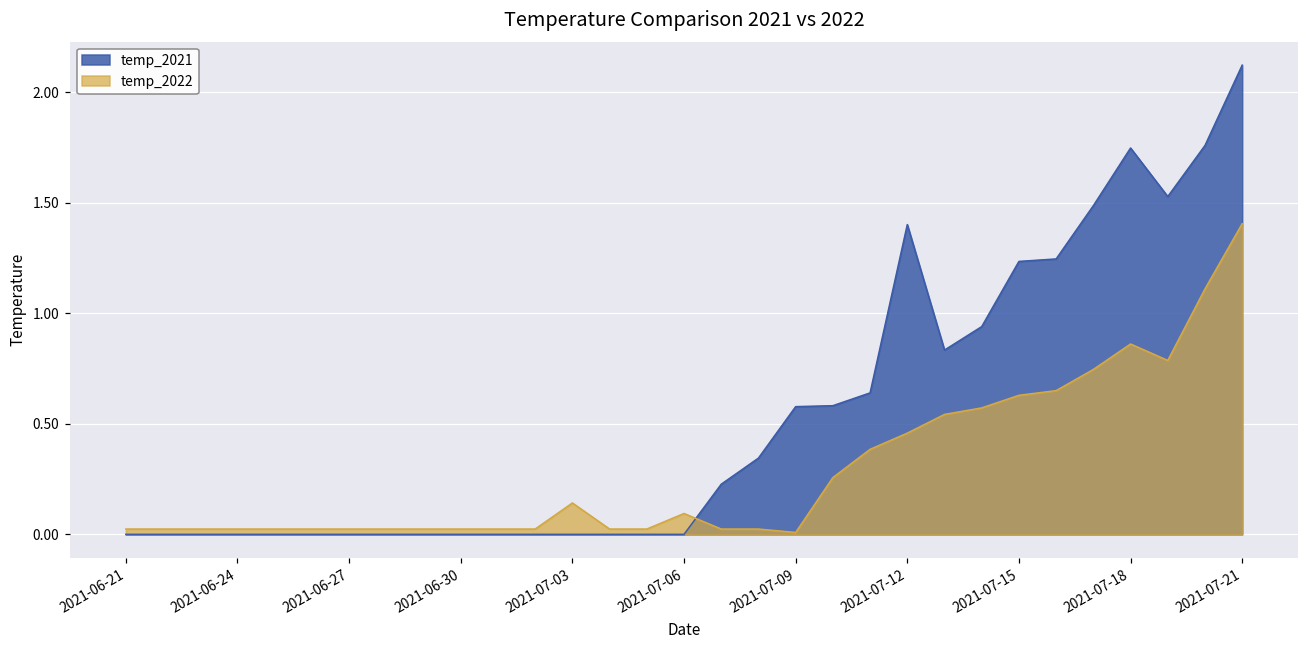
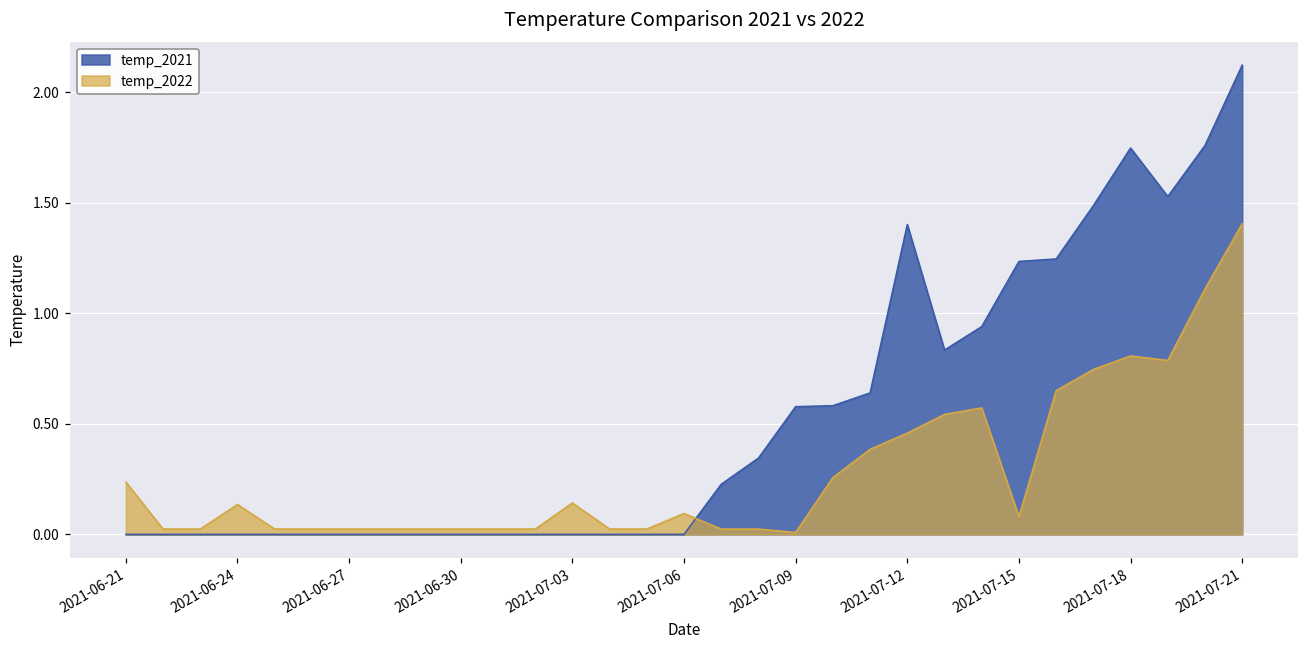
  {
    "temp_2021": {
      "2021-06-21": 0.00,
      "2021-06-24": 0.00,
      "2021-06-27": 0.00,
      "2021-06-30": 0.00,
      "2021-07-03": 0.00,
      "2021-07-06": 0.00,
      "2021-07-09": 0.58,
      "2021-07-12": 1.40,
      "2021-07-15": 1.24,
      "2021-07-18": 1.75,
      "2021-07-21": 2.12
    },
    "temp_2022": {
-     "2021-06-21": 0.02,
-     "2021-06-24": 0.02,
+     "2021-06-21": 0.24,
+     "2021-06-24": 0.14,
      "2021-06-27": 0.02,
      "2021-06-30": 0.02,
      "2021-07-03": 0.14,
      "2021-07-06": 0.09,
      "2021-07-09": 0.01,
      "2021-07-12": 0.46,
-     "2021-07-15": 0.63,
-     "2021-07-18": 0.86,
+     "2021-07-15": 0.08,
+     "2021-07-18": 0.81,
      "2021-07-21": 1.41
    }
  }
